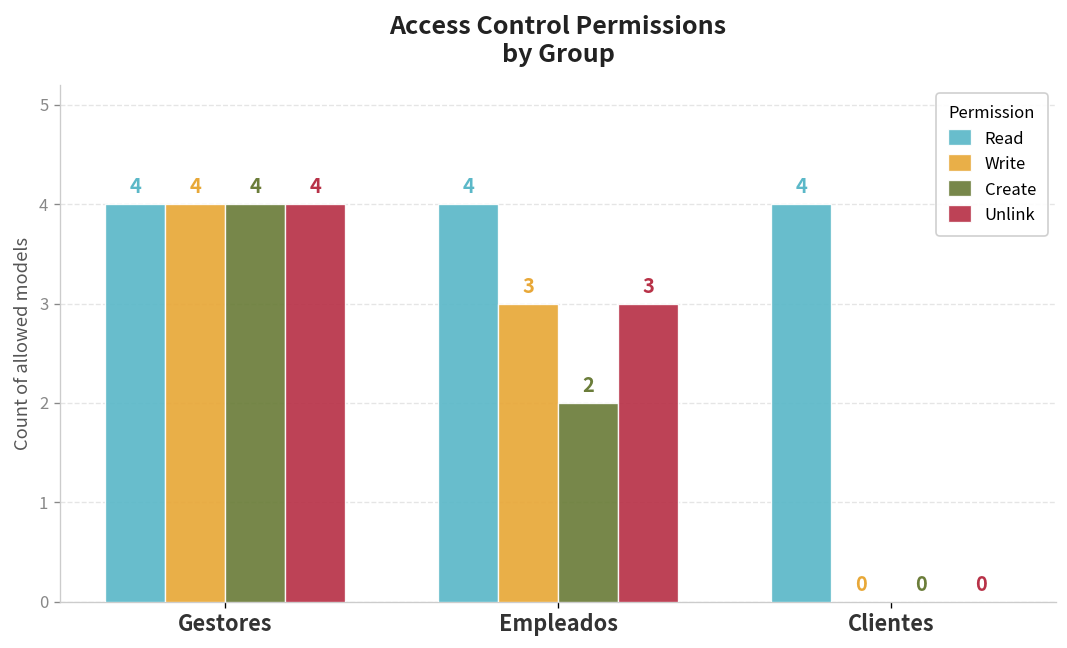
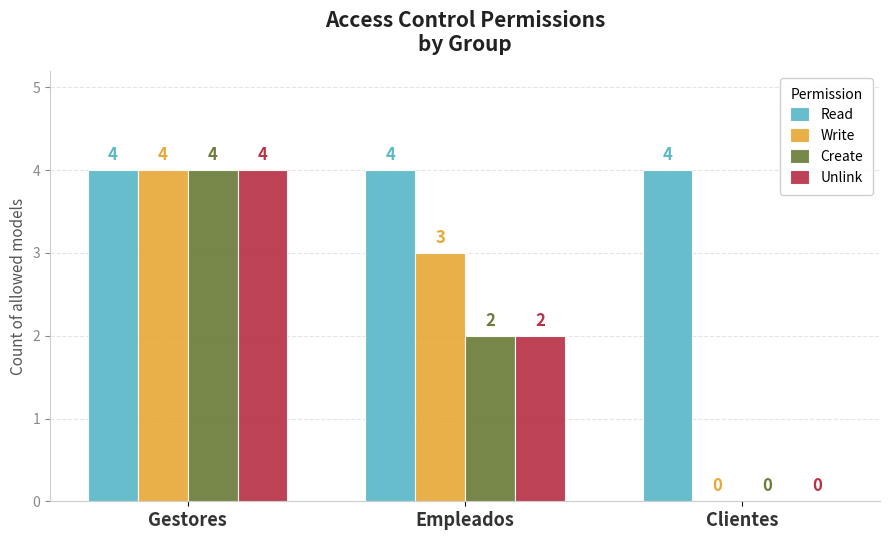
  {
    "Read": {
      "Gestores": 4,
      "Empleados": 4,
      "Clientes": 4
    },
    "Write": {
      "Gestores": 4,
      "Empleados": 3,
      "Clientes": 0
    },
    "Create": {
      "Gestores": 4,
      "Empleados": 2,
      "Clientes": 0
    },
    "Unlink": {
      "Gestores": 4,
-     "Empleados": 3,
+     "Empleados": 2,
      "Clientes": 0
    }
  }
